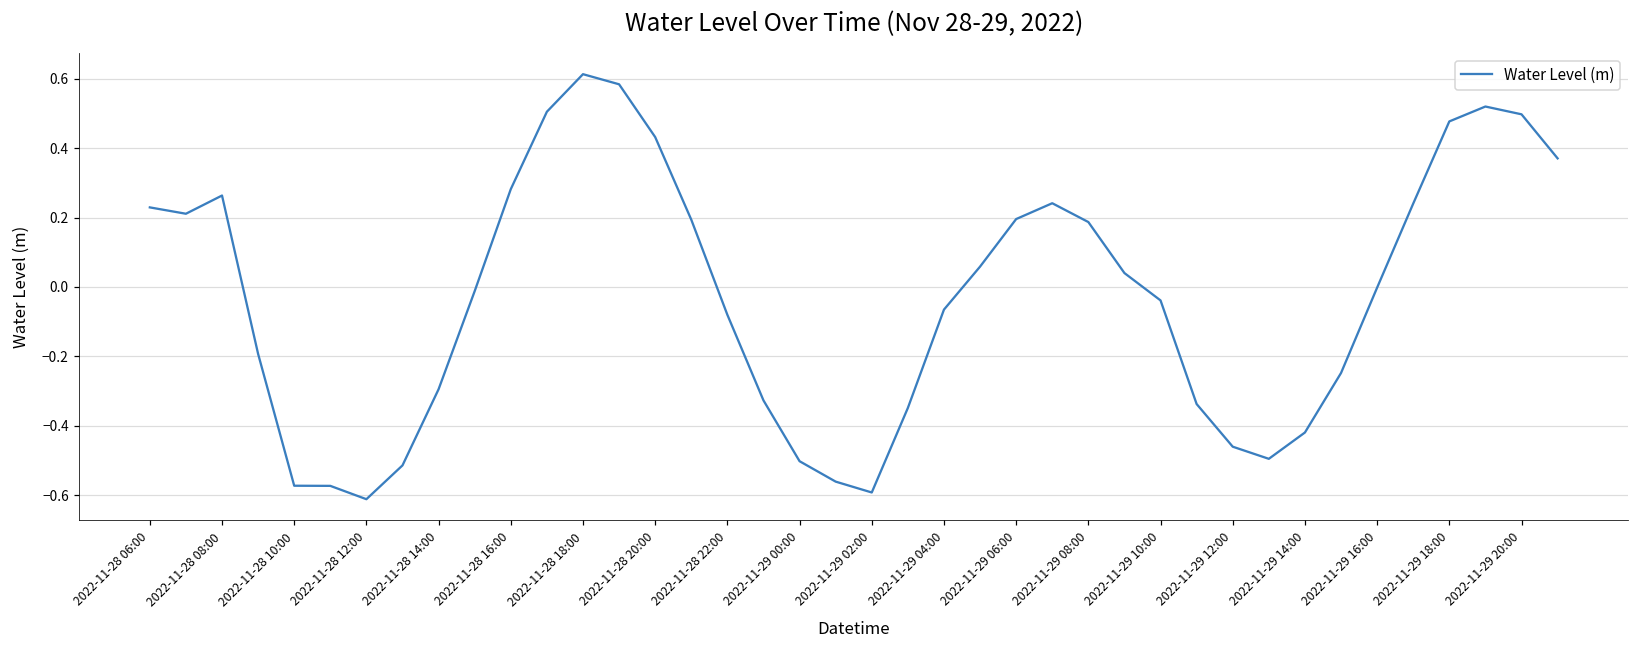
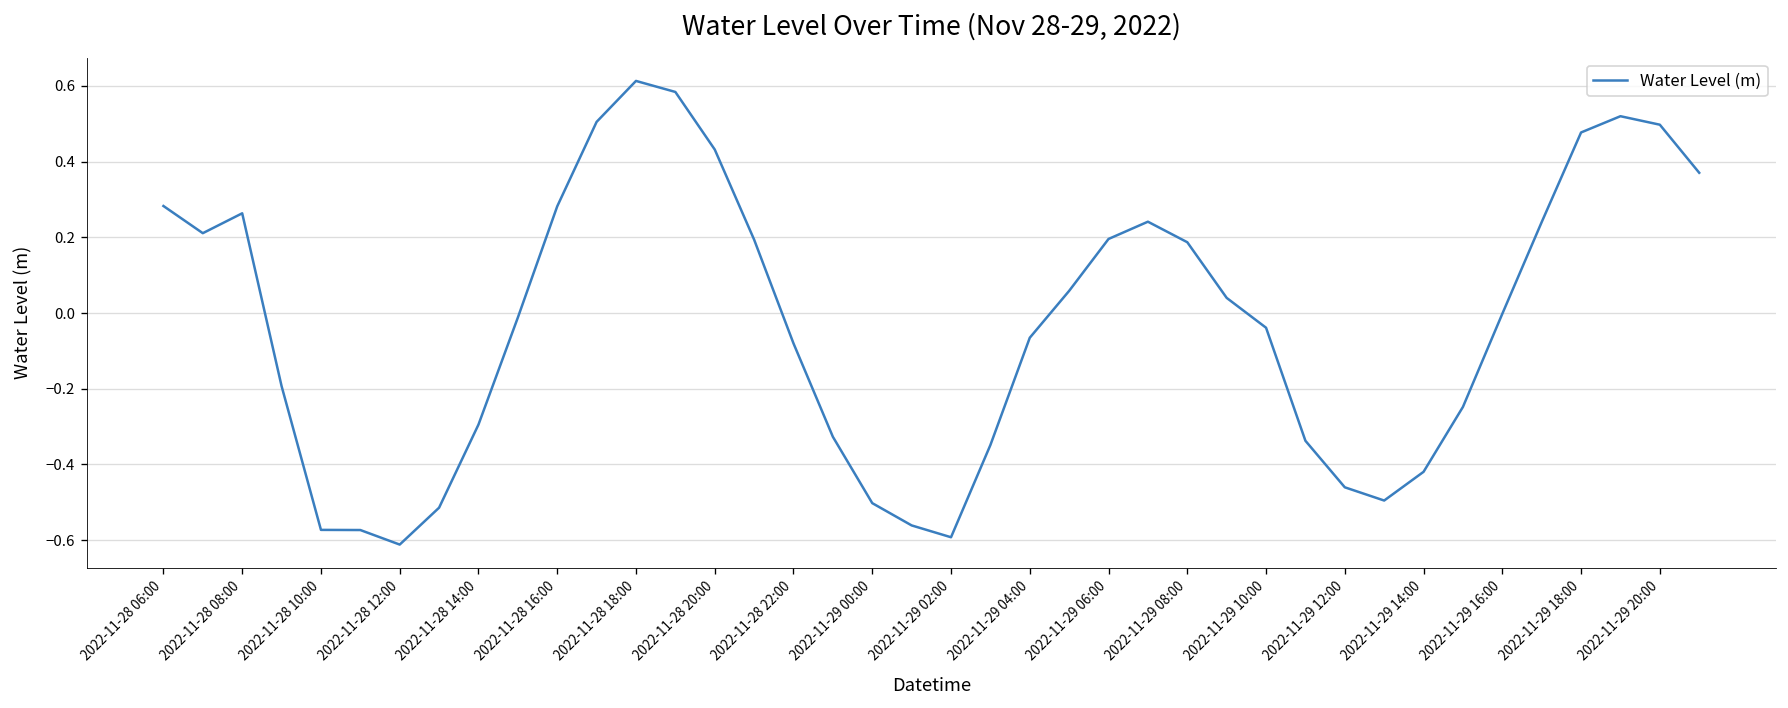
  {
-   "2022-11-28 06:00": 0.23,
+   "2022-11-28 06:00": 0.28,
    "2022-11-28 08:00": 0.26,
    "2022-11-28 10:00": -0.57,
    "2022-11-28 12:00": -0.61,
    "2022-11-28 14:00": -0.29,
    "2022-11-28 16:00": 0.28,
    "2022-11-28 18:00": 0.61,
    "2022-11-28 20:00": 0.43,
    "2022-11-28 22:00": -0.08,
    "2022-11-29 00:00": -0.50,
    "2022-11-29 02:00": -0.59,
    "2022-11-29 04:00": -0.07,
    "2022-11-29 06:00": 0.20,
    "2022-11-29 08:00": 0.19,
    "2022-11-29 10:00": -0.04,
    "2022-11-29 12:00": -0.46,
    "2022-11-29 14:00": -0.42,
    "2022-11-29 16:00": 0.00,
    "2022-11-29 18:00": 0.48,
    "2022-11-29 20:00": 0.50
  }
